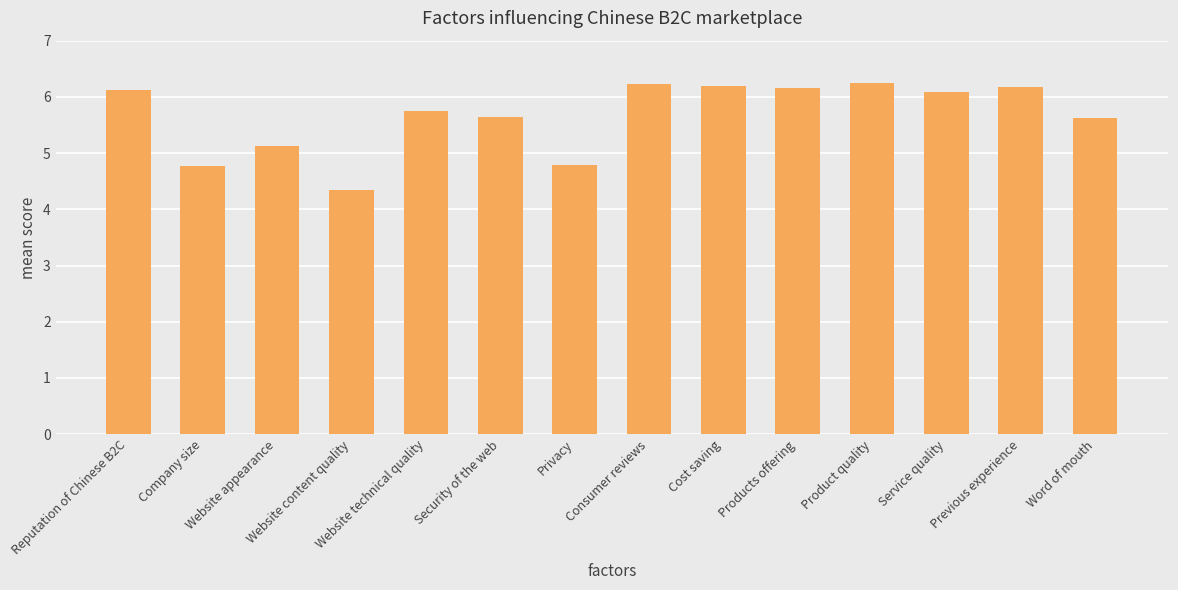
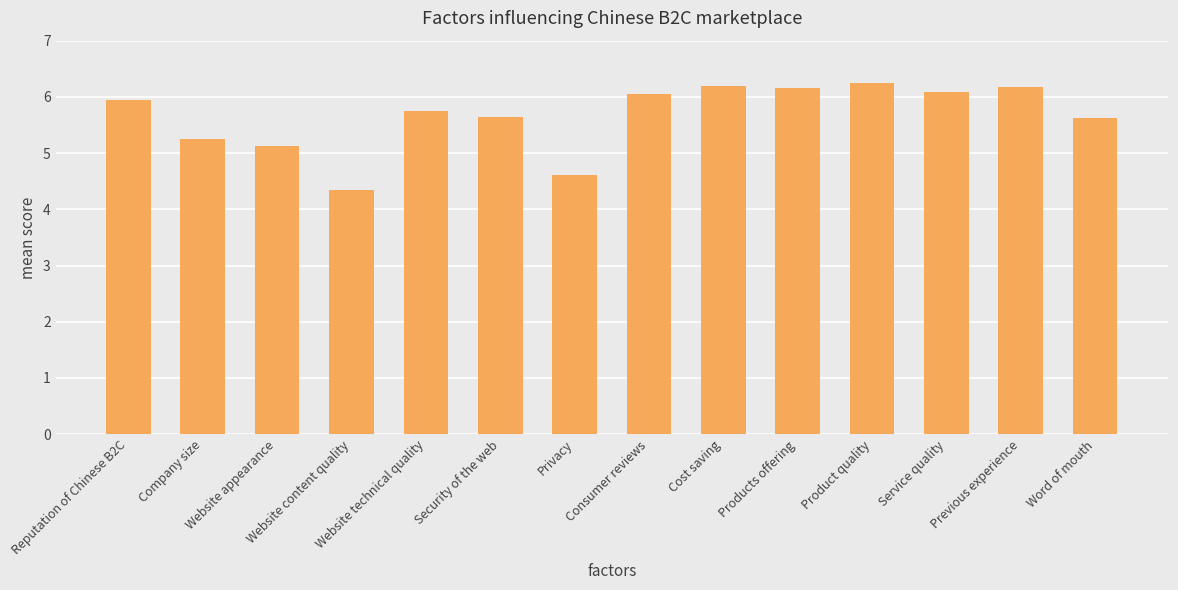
  {
-   "Reputation of Chinese B2C": 6.1,
-   "Company size": 4.8,
+   "Reputation of Chinese B2C": 5.9,
+   "Company size": 5.3,
    "Website appearance": 5.1,
    "Website content quality": 4.4,
    "Website technical quality": 5.7,
    "Security of the web": 5.7,
-   "Privacy": 4.8,
-   "Consumer reviews": 6.2,
+   "Privacy": 4.6,
+   "Consumer reviews": 6.1,
    "Cost saving": 6.2,
    "Products offering": 6.2,
    "Product quality": 6.3,
    "Service quality": 6.1,
    "Previous experience": 6.2,
    "Word of mouth": 5.6
  }
